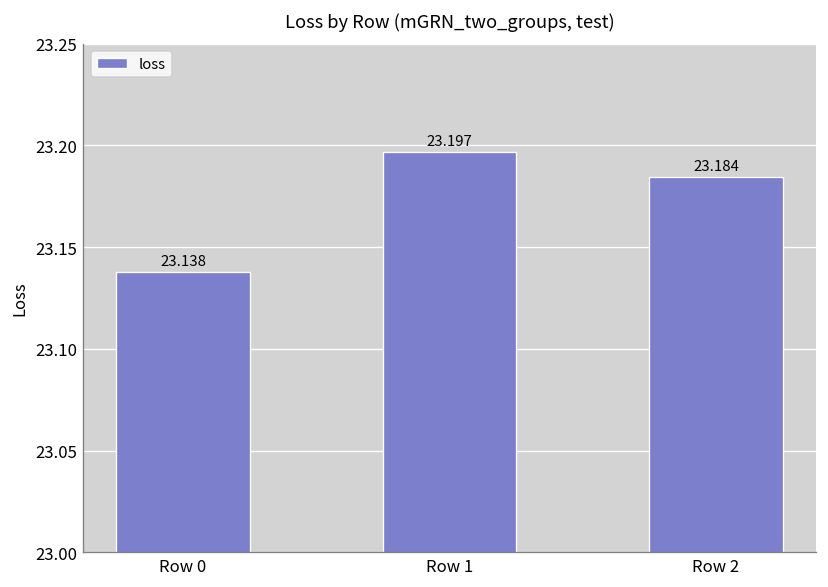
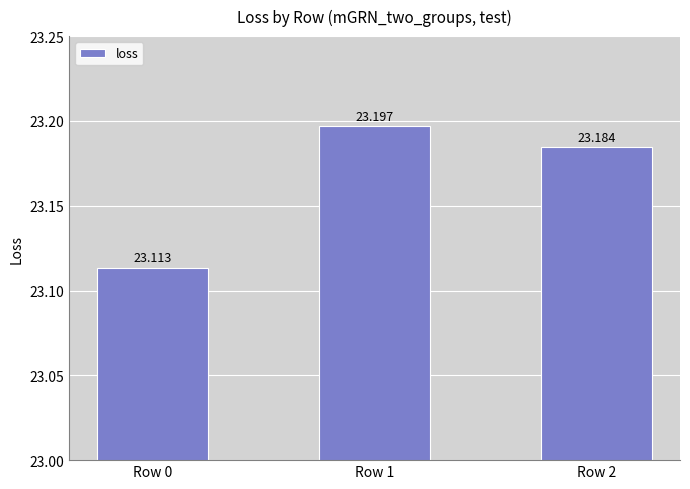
  {
-   "Row 0": 23.138,
+   "Row 0": 23.113,
    "Row 1": 23.197,
    "Row 2": 23.184
  }
